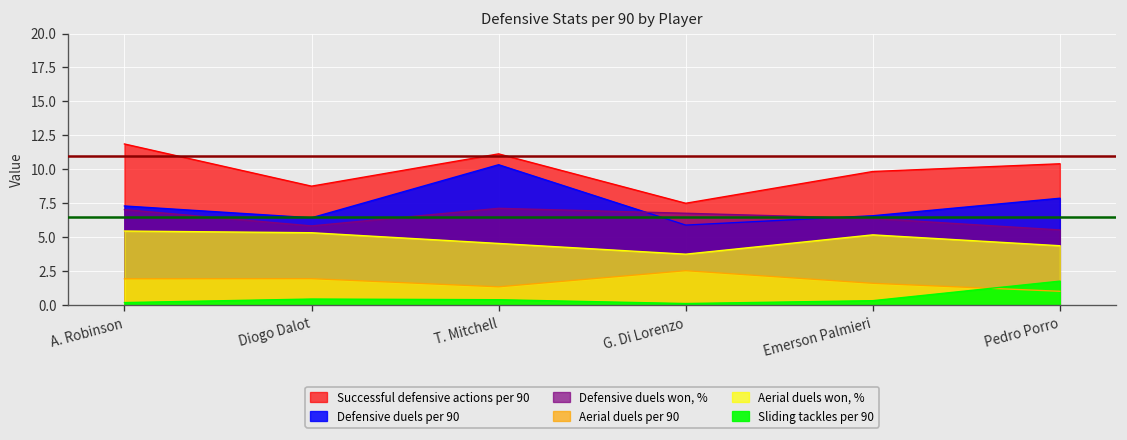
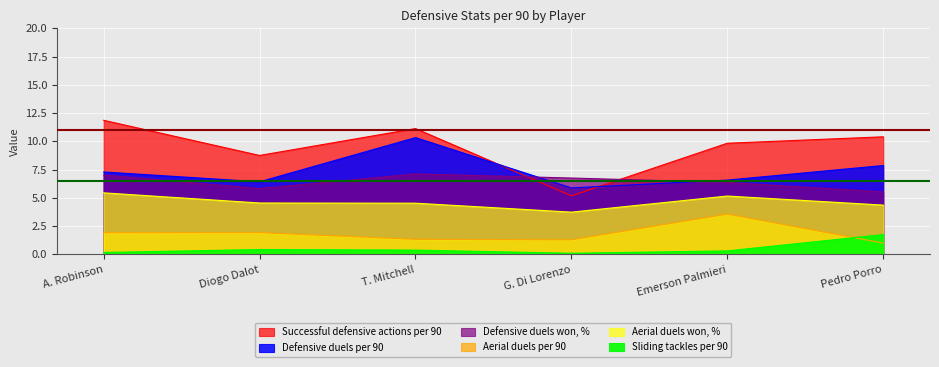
  {
    "Successful defensive actions per 90": {
      "A. Robinson": 11.9,
      "Diogo Dalot": 8.8,
      "T. Mitchell": 11.1,
-     "G. Di Lorenzo": 7.5,
+     "G. Di Lorenzo": 5.2,
      "Emerson Palmieri": 9.8,
      "Pedro Porro": 10.4
    },
    "Defensive duels per 90": {
      "A. Robinson": 7.3,
      "Diogo Dalot": 6.4,
      "T. Mitchell": 10.3,
      "G. Di Lorenzo": 5.9,
      "Pedro Porro": 7.9
    },
    "Defensive duels won, %": {
      "A. Robinson": 7.0,
      "Diogo Dalot": 5.8,
      "T. Mitchell": 7.1,
      "G. Di Lorenzo": 6.8,
      "Pedro Porro": 5.5
    },
    "Aerial duels per 90": {
      "A. Robinson": 1.9,
      "Diogo Dalot": 1.9,
      "T. Mitchell": 1.3,
-     "G. Di Lorenzo": 2.5,
-     "Emerson Palmieri": 1.6,
+     "G. Di Lorenzo": 1.3,
+     "Emerson Palmieri": 3.6,
      "Pedro Porro": 1.0
    },
    "Aerial duels won, %": {
      "A. Robinson": 5.4,
-     "Diogo Dalot": 5.3,
+     "Diogo Dalot": 4.5,
      "T. Mitchell": 4.5,
      "G. Di Lorenzo": 3.7,
      "Emerson Palmieri": 5.2,
      "Pedro Porro": 4.4
    },
    "Sliding tackles per 90": {
      "A. Robinson": 0.2,
      "Diogo Dalot": 0.4,
      "T. Mitchell": 0.4,
      "G. Di Lorenzo": 0.1,
      "Emerson Palmieri": 0.3,
      "Pedro Porro": 1.8
    }
  }
